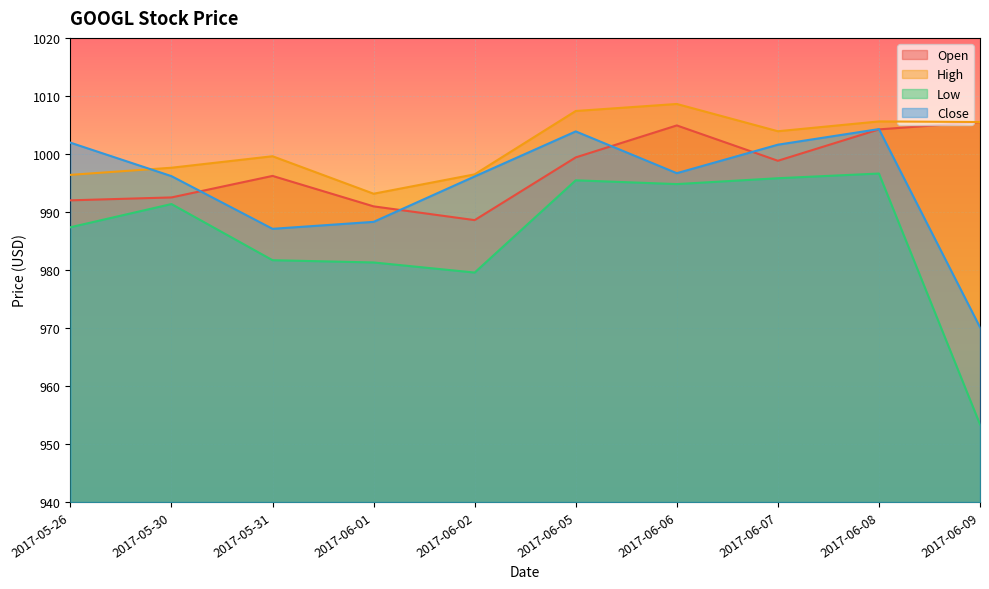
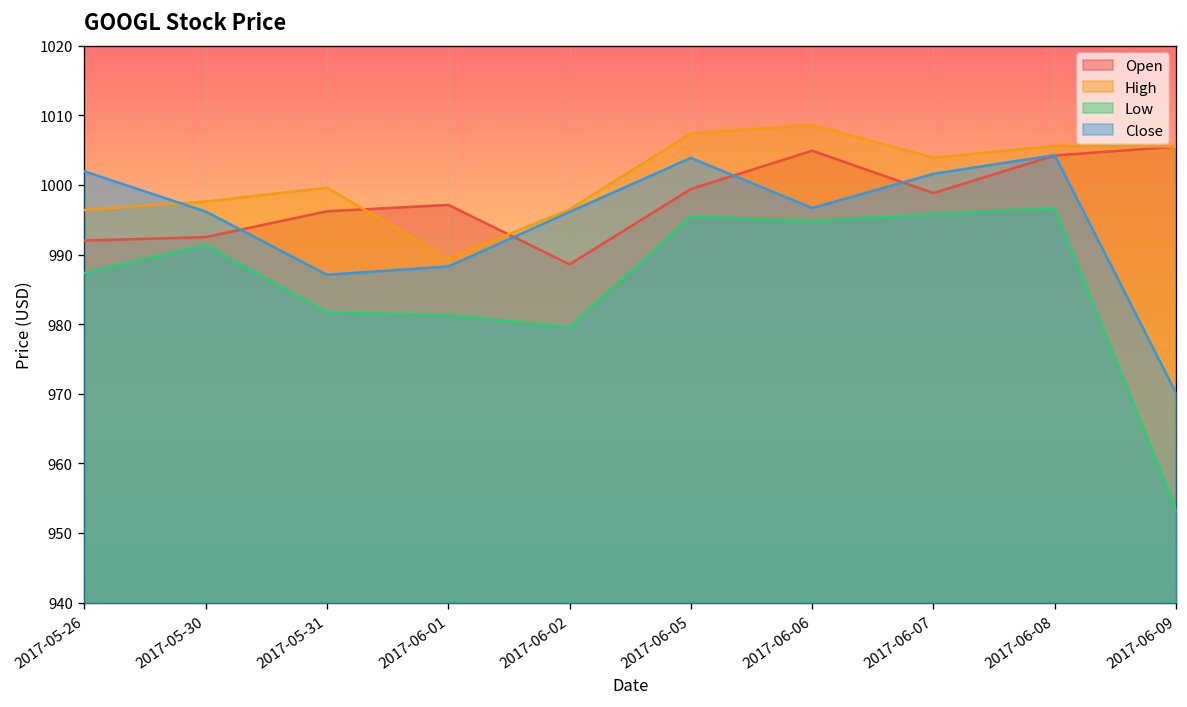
  {
    "Open": {
      "2017-05-26": 992,
      "2017-05-30": 993,
      "2017-05-31": 996,
-     "2017-06-01": 991,
+     "2017-06-01": 997,
      "2017-06-02": 989,
      "2017-06-05": 999,
      "2017-06-06": 1005,
      "2017-06-07": 999
    },
    "High": {
      "2017-05-26": 996,
      "2017-05-30": 998,
      "2017-05-31": 1000,
-     "2017-06-01": 993,
+     "2017-06-01": 989,
      "2017-06-05": 1007,
      "2017-06-06": 1009,
      "2017-06-07": 1004,
      "2017-06-08": 1006
    },
    "Low": {
      "2017-05-26": 987,
      "2017-05-30": 991,
      "2017-05-31": 982,
      "2017-06-01": 981,
      "2017-06-02": 980,
      "2017-06-05": 995,
      "2017-06-06": 995,
      "2017-06-07": 996,
      "2017-06-08": 997,
      "2017-06-09": 953
    },
    "Close": {
      "2017-05-26": 1002,
      "2017-05-30": 996,
      "2017-05-31": 987,
      "2017-06-01": 988,
      "2017-06-05": 1004,
      "2017-06-06": 997,
      "2017-06-07": 1002,
      "2017-06-09": 970
    }
  }
